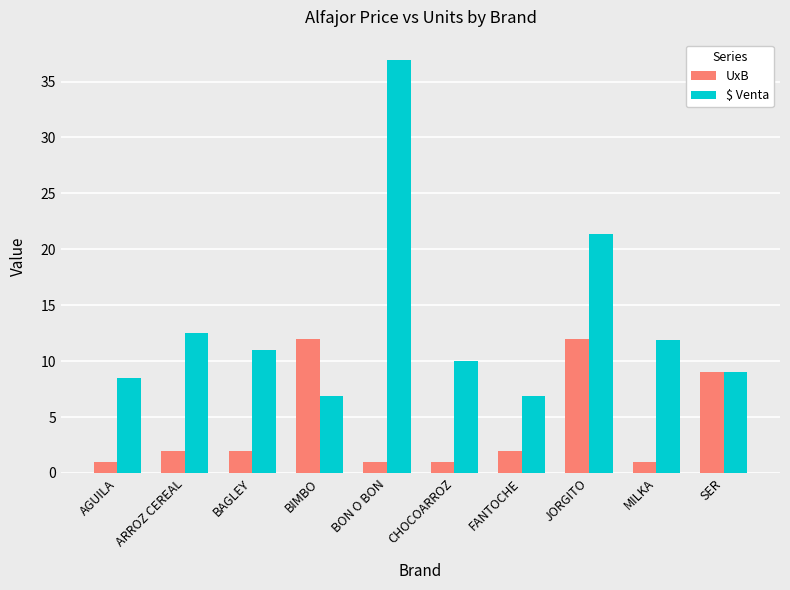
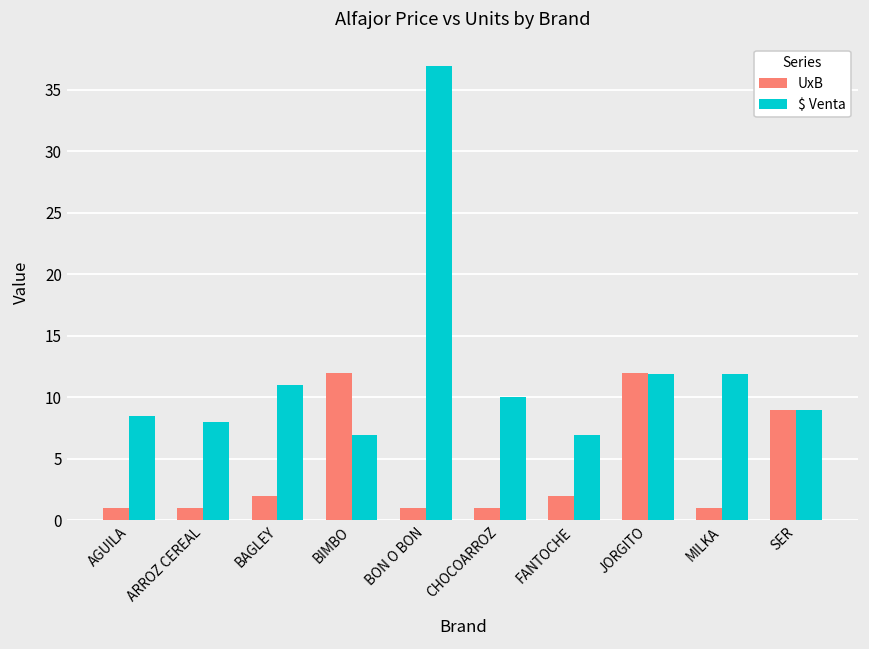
  {
    "UxB": {
      "AGUILA": 1,
-     "ARROZ CEREAL": 2,
+     "ARROZ CEREAL": 1,
      "BAGLEY": 2,
      "BIMBO": 12,
      "BON O BON": 1,
      "CHOCOARROZ": 1,
      "FANTOCHE": 2,
      "JORGITO": 12,
      "MILKA": 1,
      "SER": 9
    },
    "$ Venta": {
      "AGUILA": 8.5,
-     "ARROZ CEREAL": 12.5,
+     "ARROZ CEREAL": 8.0,
      "BAGLEY": 11.0,
      "BIMBO": 6.9,
      "BON O BON": 36.9,
      "CHOCOARROZ": 10.0,
      "FANTOCHE": 6.9,
-     "JORGITO": 21.4,
+     "JORGITO": 11.9,
      "MILKA": 11.9,
      "SER": 9.0
    }
  }
